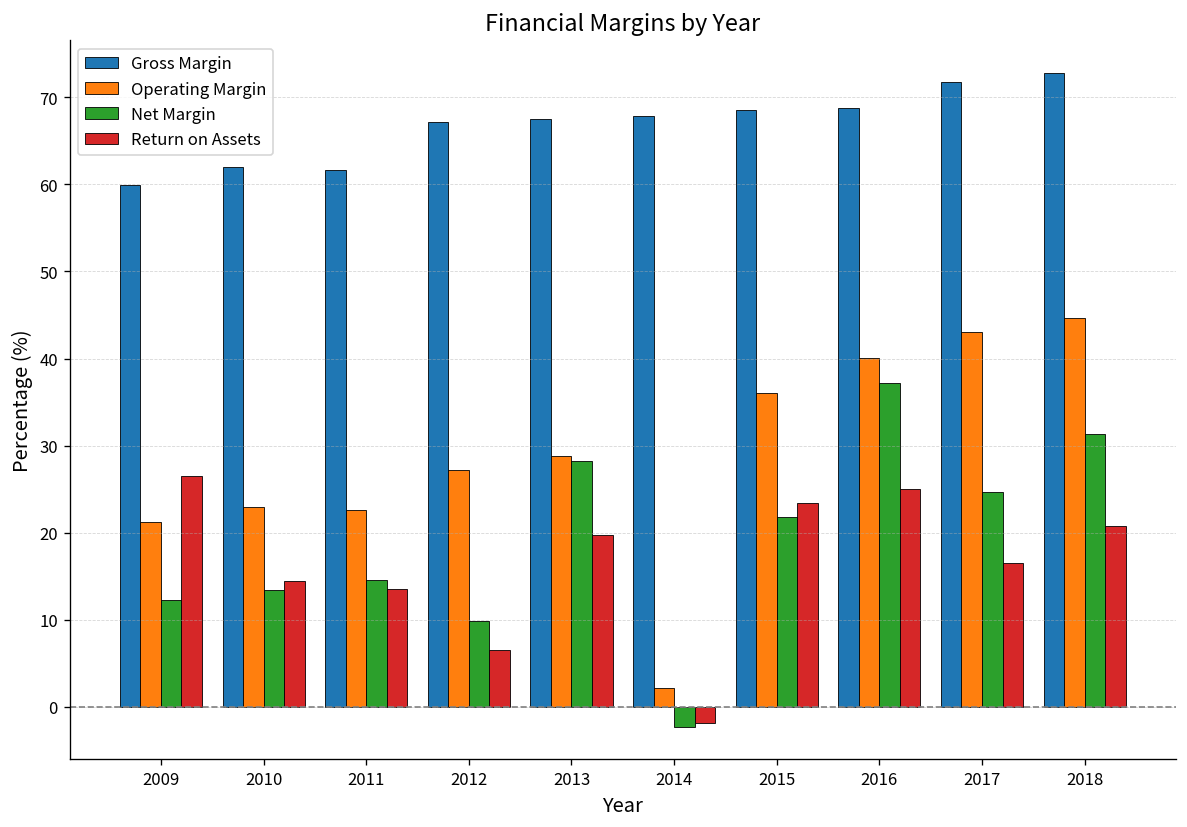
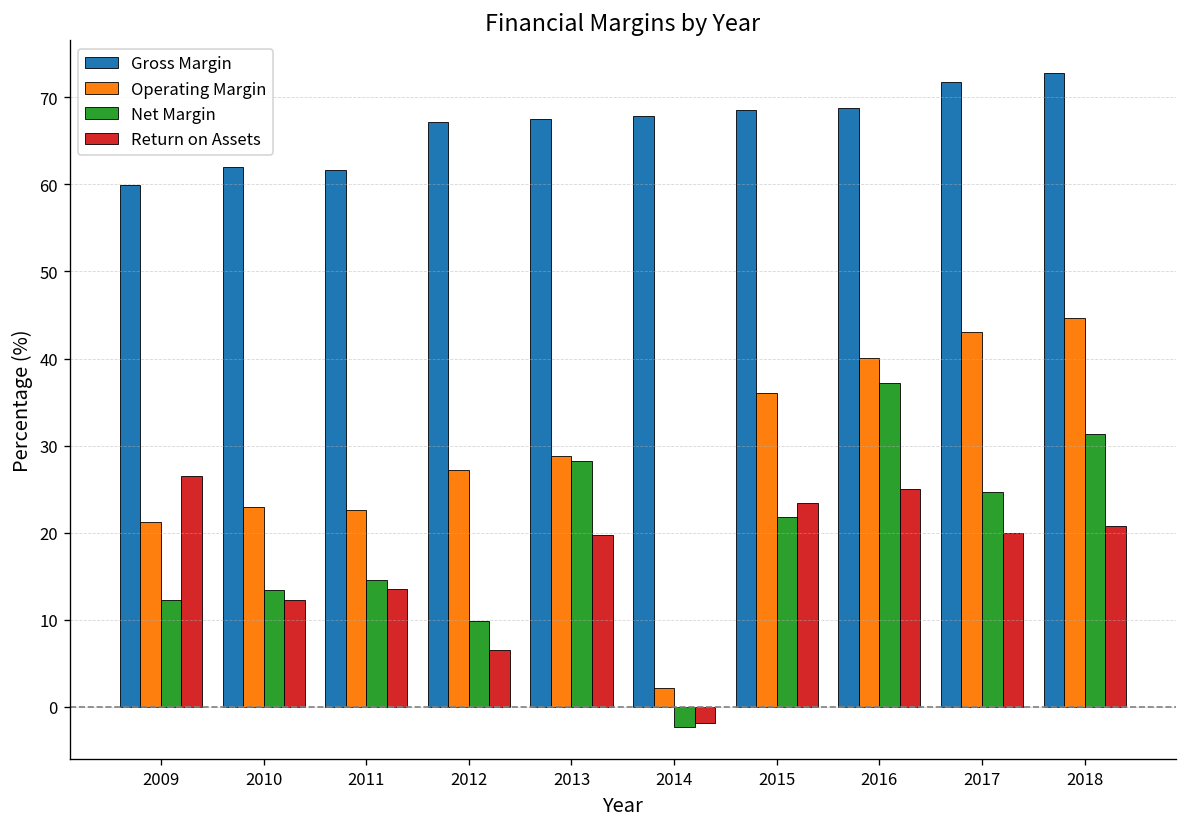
  {
    "Gross Margin": {
      "2009": 60,
      "2010": 62,
      "2011": 62,
      "2012": 67,
      "2013": 68,
      "2014": 68,
      "2015": 69,
      "2016": 69,
      "2017": 72,
      "2018": 73
    },
    "Operating Margin": {
      "2009": 21,
      "2010": 23,
      "2011": 23,
      "2012": 27,
      "2013": 29,
      "2014": 2,
      "2015": 36,
      "2016": 40,
      "2017": 43,
      "2018": 45
    },
    "Net Margin": {
      "2009": 12,
      "2010": 13,
      "2011": 15,
      "2012": 10,
      "2013": 28,
      "2014": -2,
      "2015": 22,
      "2016": 37,
      "2017": 25,
      "2018": 31
    },
    "Return on Assets": {
      "2009": 27,
-     "2010": 15,
+     "2010": 12,
      "2011": 14,
      "2012": 6,
      "2013": 20,
      "2014": -2,
      "2015": 23,
      "2016": 25,
-     "2017": 17,
+     "2017": 20,
      "2018": 21
    }
  }
